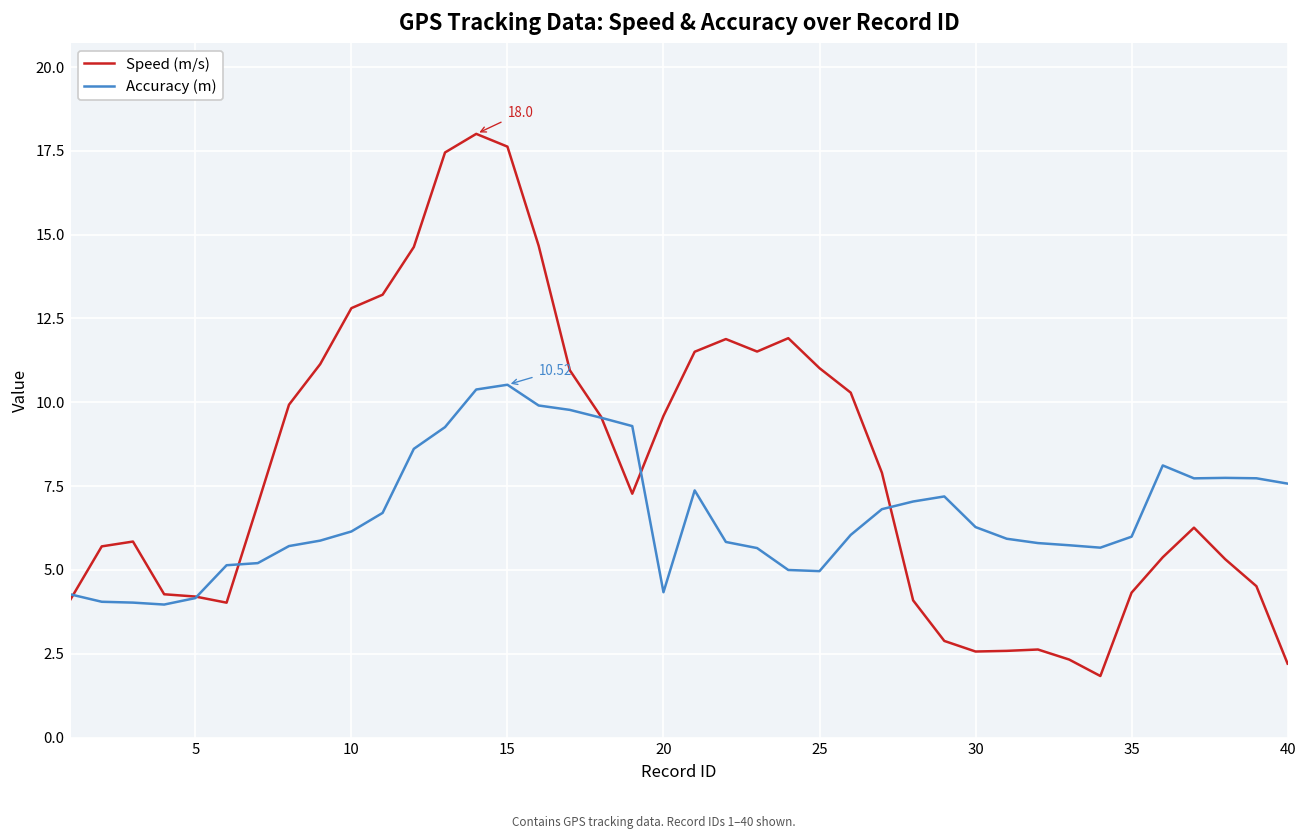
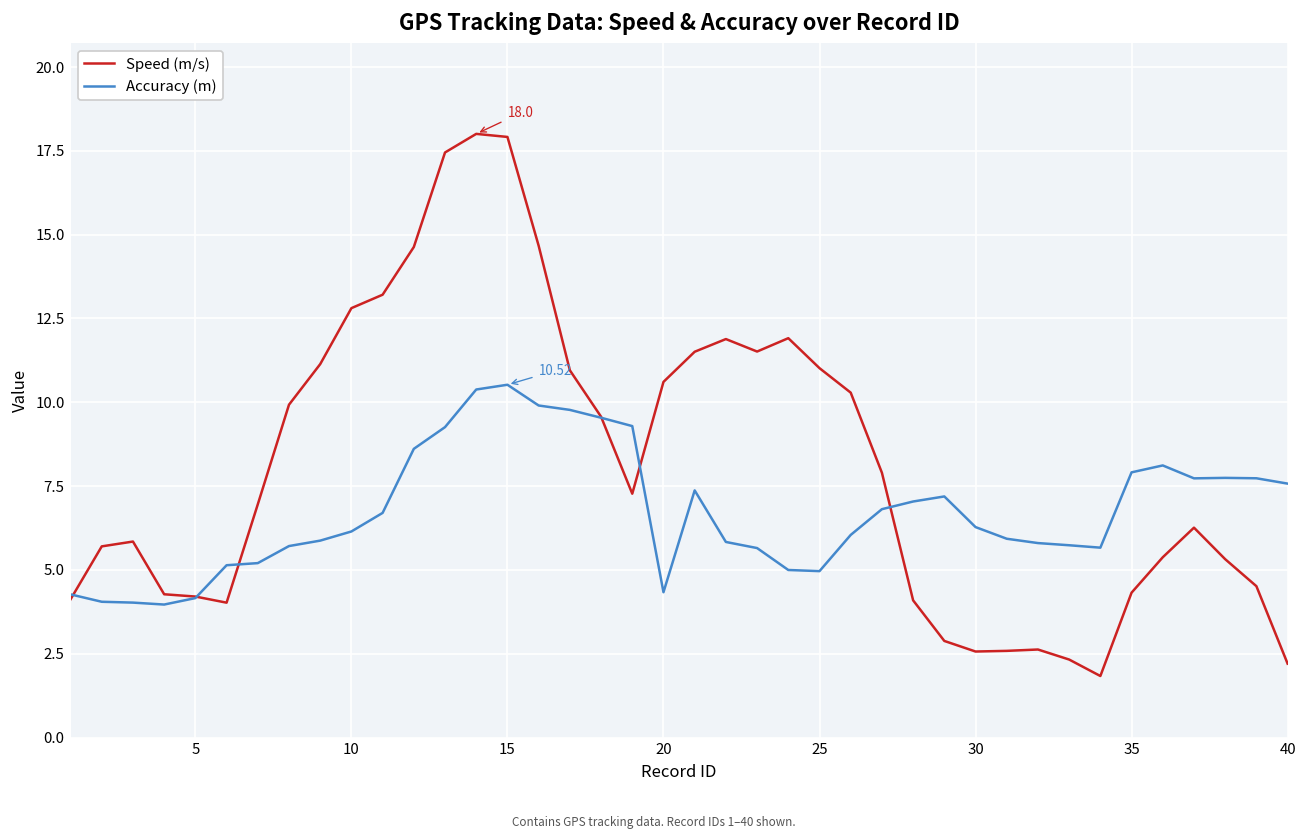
  {
    "Speed (m/s)": {
      "10": 12.8,
-     "15": 17.6,
-     "20": 9.6,
+     "15": 17.9,
+     "20": 10.6,
      "25": 11.0,
      "30": 2.6,
      "35": 4.3,
      "40": 2.2
    },
    "Accuracy (m)": {
      "10": 6.1,
      "20": 4.3,
      "25": 5.0,
      "30": 6.3,
-     "35": 6.0,
+     "35": 7.9,
      "40": 7.6
    }
  }
